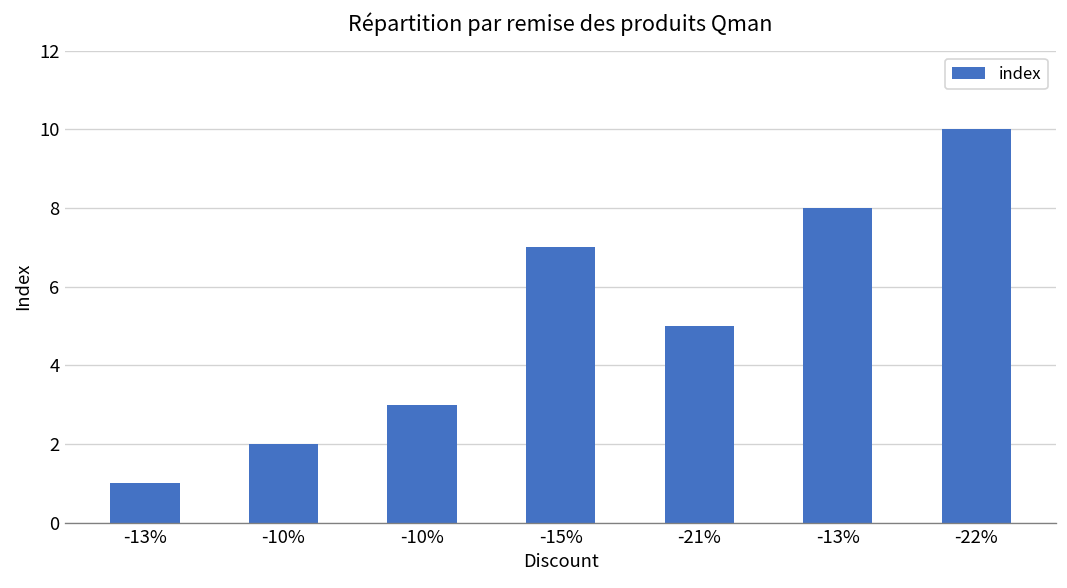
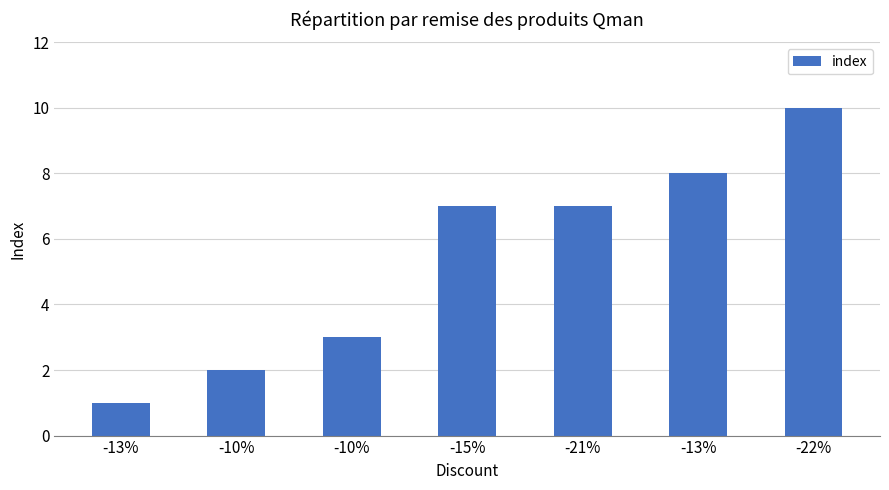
  {
    "-15%": 7,
-   "-21%": 5,
+   "-21%": 7,
    "-22%": 10
  }
